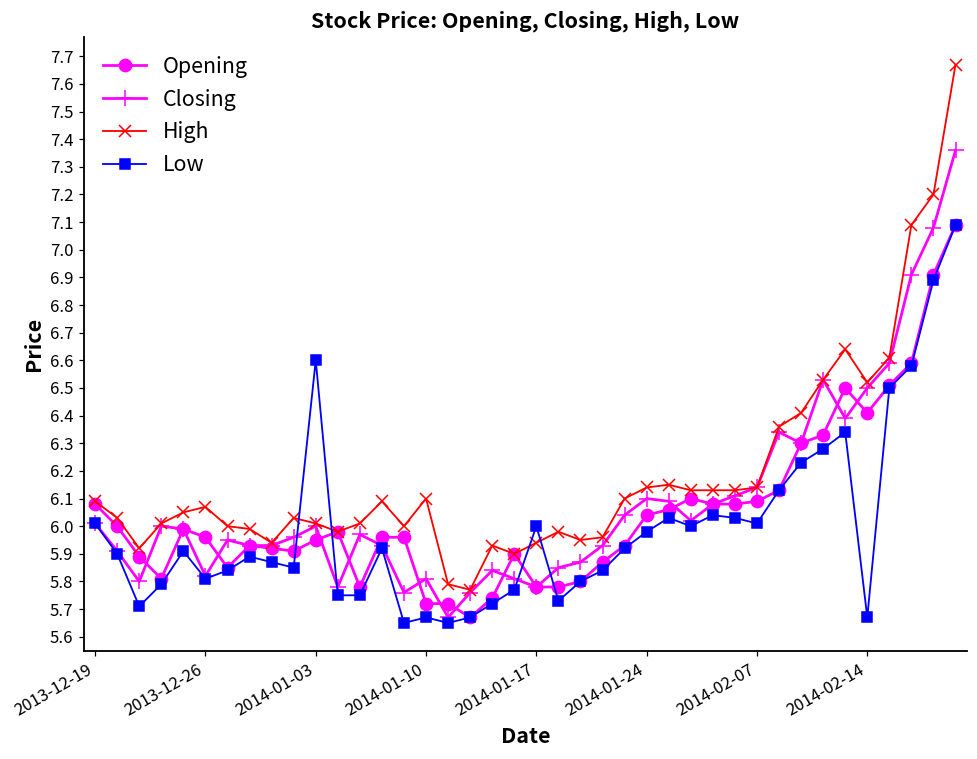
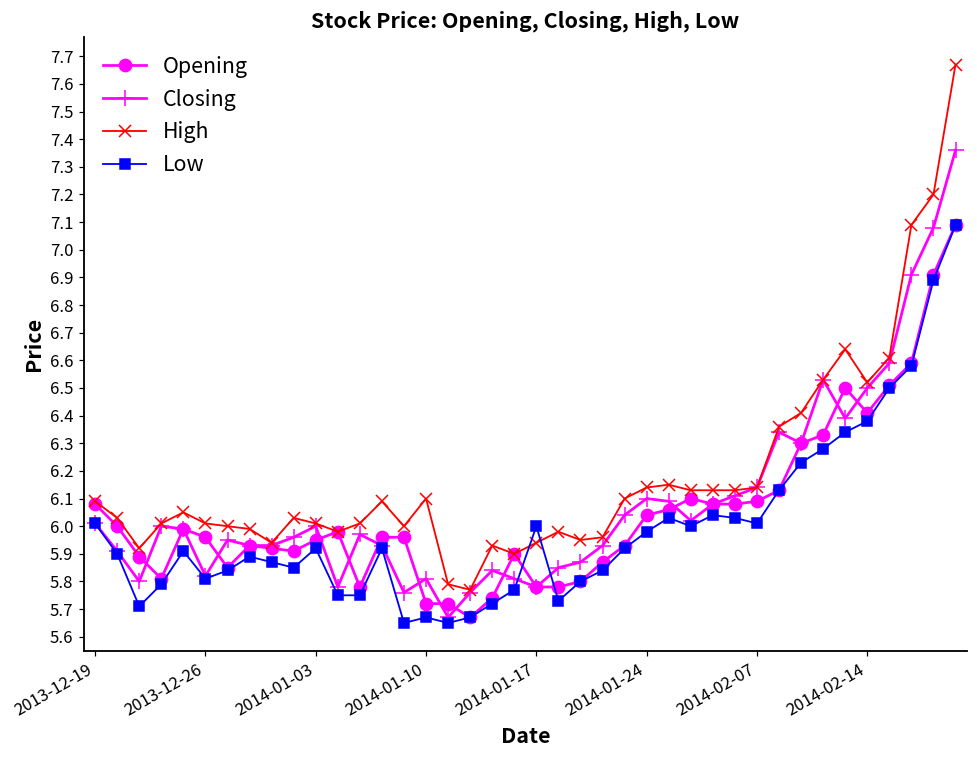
  {
    "High": {
      "2013-12-19": 6.09,
-     "2013-12-26": 6.07,
+     "2013-12-26": 6.01,
      "2014-01-03": 6.01,
      "2014-01-10": 6.10,
      "2014-01-17": 5.94,
      "2014-01-24": 6.14,
      "2014-02-14": 6.52
    },
    "Low": {
-     "2014-01-03": 6.60,
+     "2014-01-03": 5.92,
      "2014-01-10": 5.67,
      "2014-01-17": 6.00,
      "2014-01-24": 5.98,
      "2014-02-07": 6.01,
-     "2014-02-14": 5.67
+     "2014-02-14": 6.38
    }
  }
